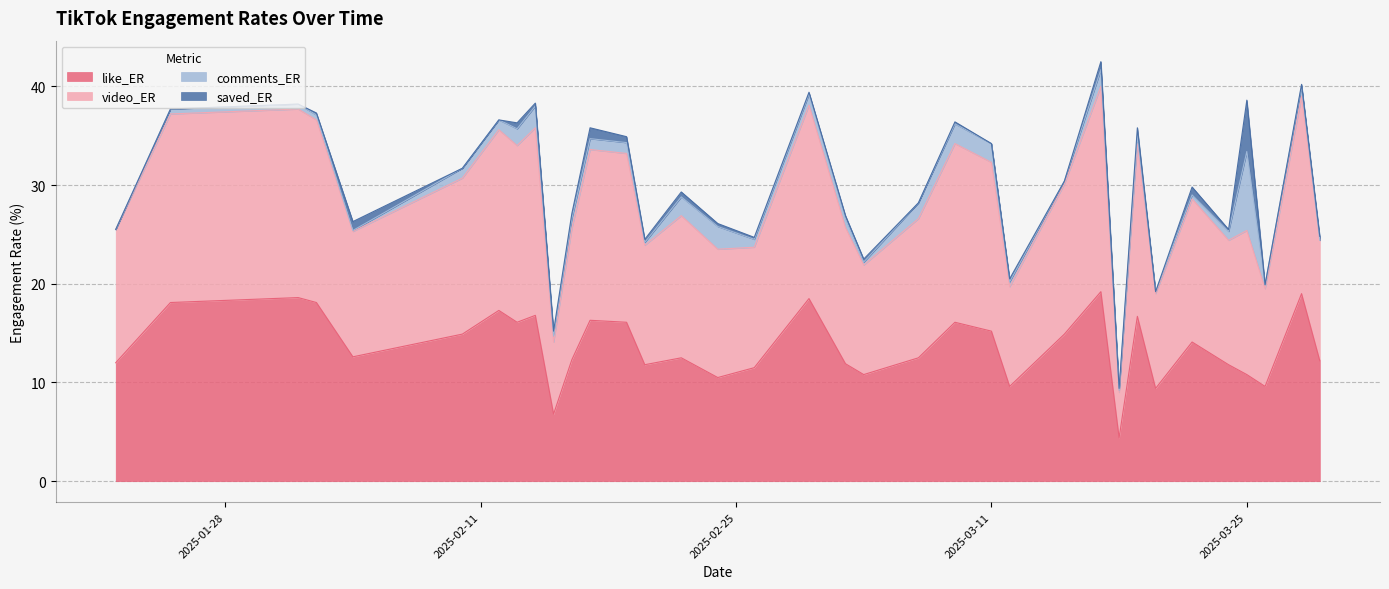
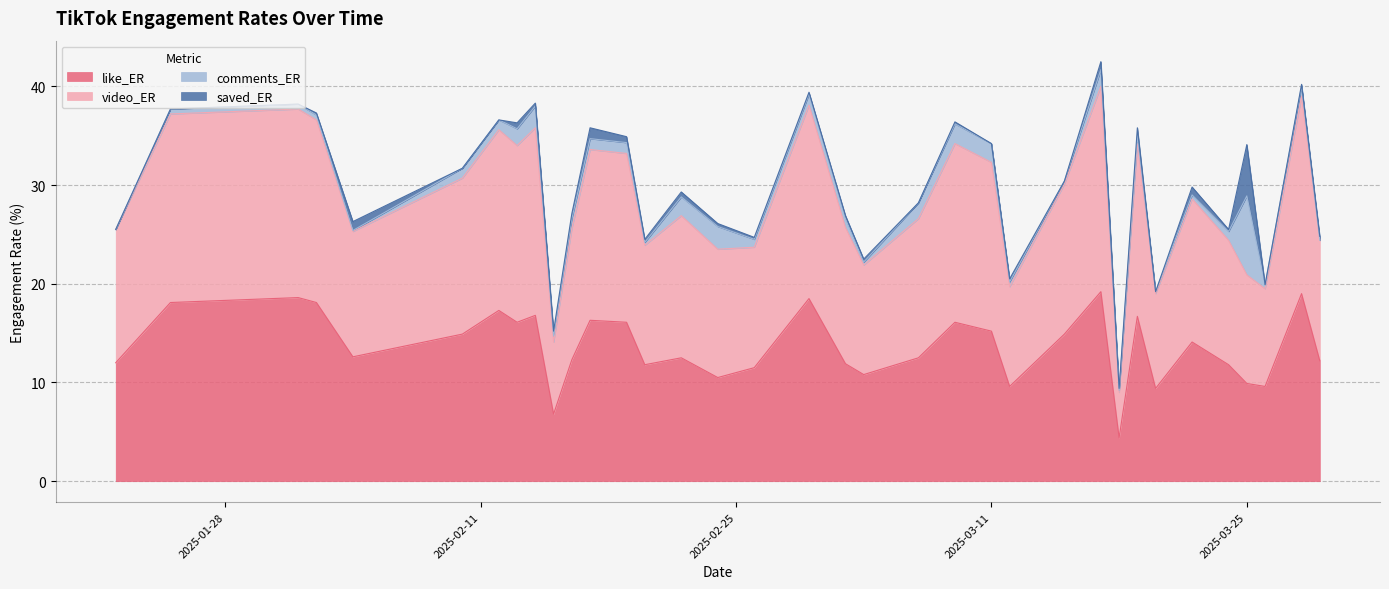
  {
    "like_ER": {
      "2025-03-11": 15,
-     "2025-03-25": 11
+     "2025-03-25": 10
    },
    "video_ER": {
      "2025-03-11": 17,
-     "2025-03-25": 15
+     "2025-03-25": 11
    },
    "comments_ER": {
      "2025-03-25": 8
    },
    "saved_ER": {
      "2025-03-25": 5
    }
  }
